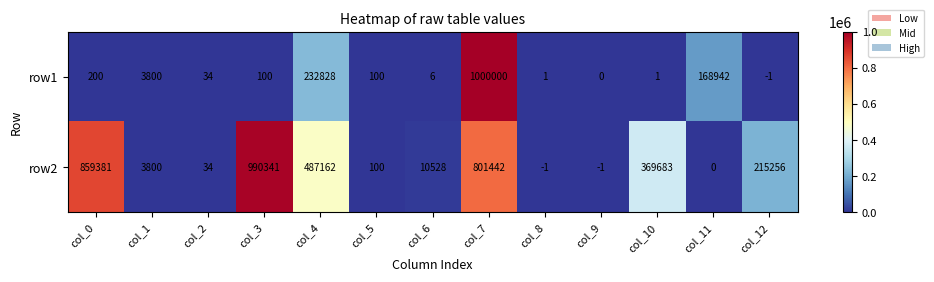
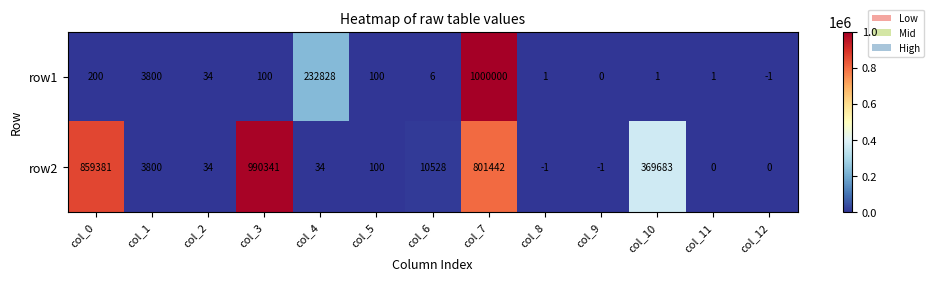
  {
    "row1": {
      "col_0": 200,
      "col_1": 3800,
      "col_2": 34,
      "col_3": 100,
      "col_4": 232828,
      "col_5": 100,
      "col_6": 6,
      "col_7": 1000000,
      "col_8": 1,
      "col_9": 0,
      "col_10": 1,
-     "col_11": 168942,
+     "col_11": 1,
      "col_12": -1
    },
    "row2": {
      "col_0": 859381,
      "col_1": 3800,
      "col_2": 34,
      "col_3": 990341,
-     "col_4": 487162,
+     "col_4": 34,
      "col_5": 100,
      "col_6": 10528,
      "col_7": 801442,
      "col_8": -1,
      "col_9": -1,
      "col_10": 369683,
      "col_11": 0,
-     "col_12": 215256
+     "col_12": 0
    }
  }
